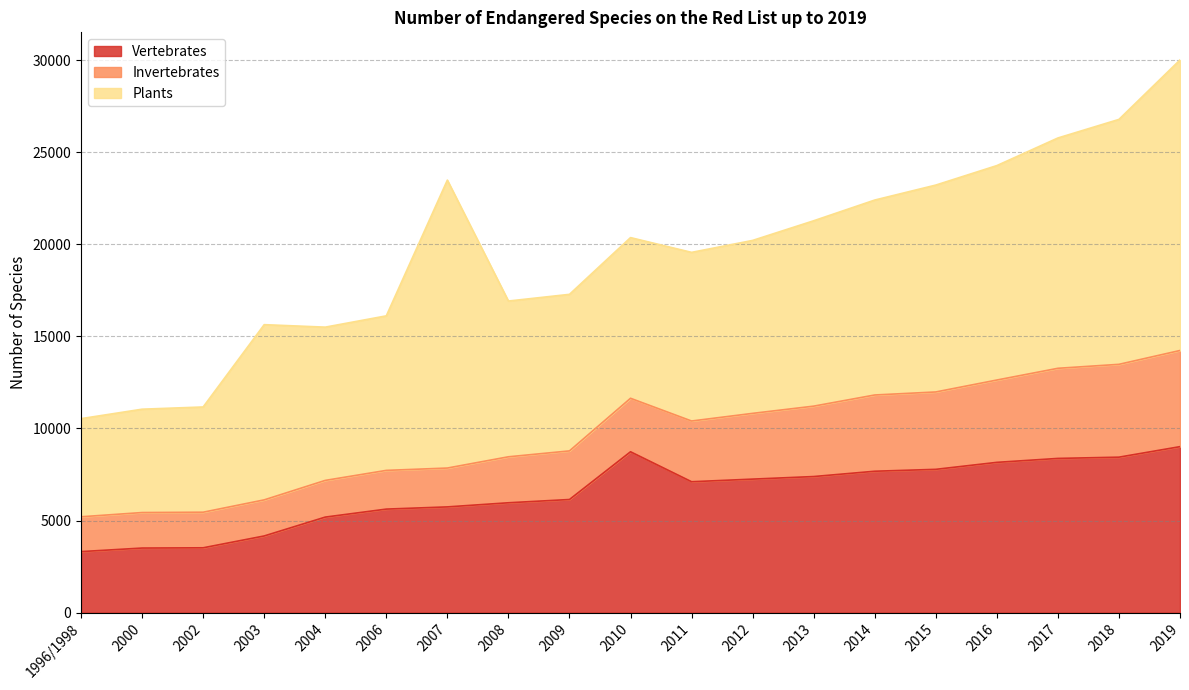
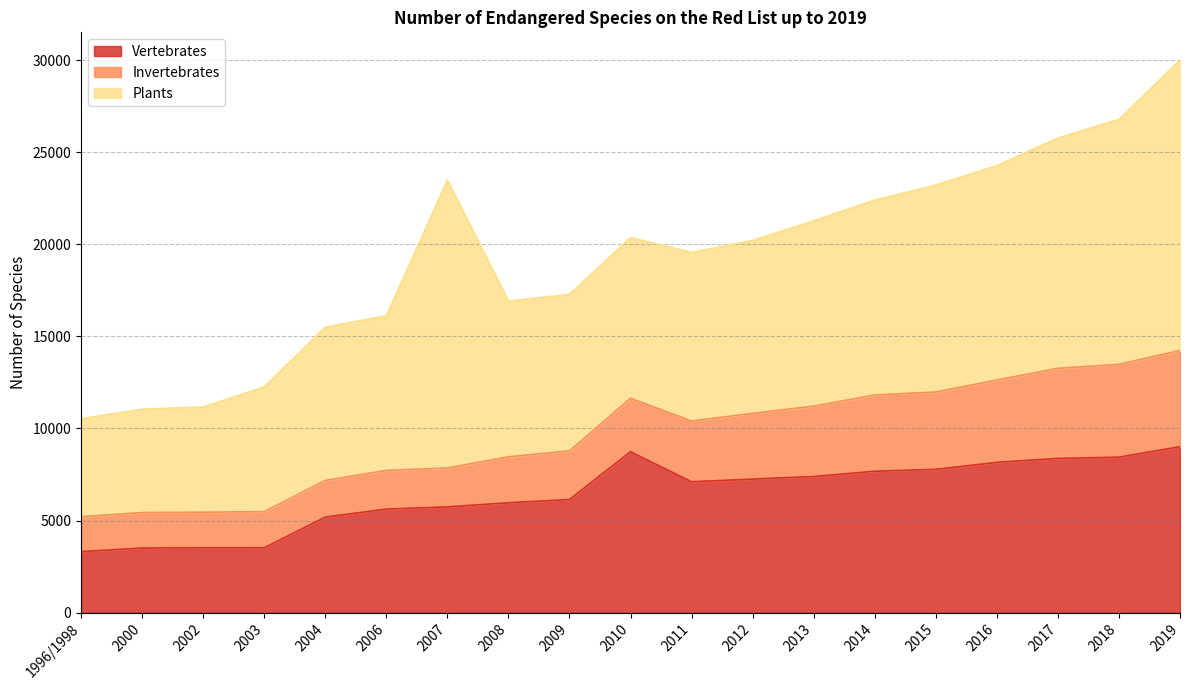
  {
    "Vertebrates": {
      "1996/1998": 3300,
      "2000": 3500,
      "2002": 3500,
-     "2003": 4200,
+     "2003": 3500,
      "2004": 5200,
      "2006": 5600,
      "2007": 5700,
      "2008": 6000,
      "2009": 6100,
      "2010": 8700,
      "2011": 7100,
      "2012": 7300,
      "2013": 7400,
      "2014": 7700,
      "2015": 7800,
      "2016": 8200,
      "2017": 8400,
      "2018": 8400,
      "2019": 9000
    },
    "Invertebrates": {
      "1996/1998": 1900,
      "2000": 1900,
      "2002": 1900,
      "2003": 2000,
      "2004": 2000,
      "2006": 2100,
      "2007": 2100,
      "2008": 2500,
      "2009": 2600,
      "2010": 2900,
      "2011": 3300,
      "2012": 3600,
      "2013": 3800,
      "2014": 4100,
      "2015": 4200,
      "2016": 4500,
      "2017": 4900,
      "2018": 5000,
      "2019": 5200
    },
    "Plants": {
      "1996/1998": 5300,
      "2000": 5600,
      "2002": 5700,
-     "2003": 9500,
+     "2003": 6800,
      "2004": 8300,
      "2006": 8400,
      "2007": 15600,
      "2008": 8500,
      "2009": 8500,
      "2010": 8700,
      "2011": 9200,
      "2012": 9400,
      "2013": 10100,
      "2014": 10600,
      "2015": 11200,
      "2016": 11600,
      "2017": 12500,
      "2018": 13300,
      "2019": 15800
    }
  }
